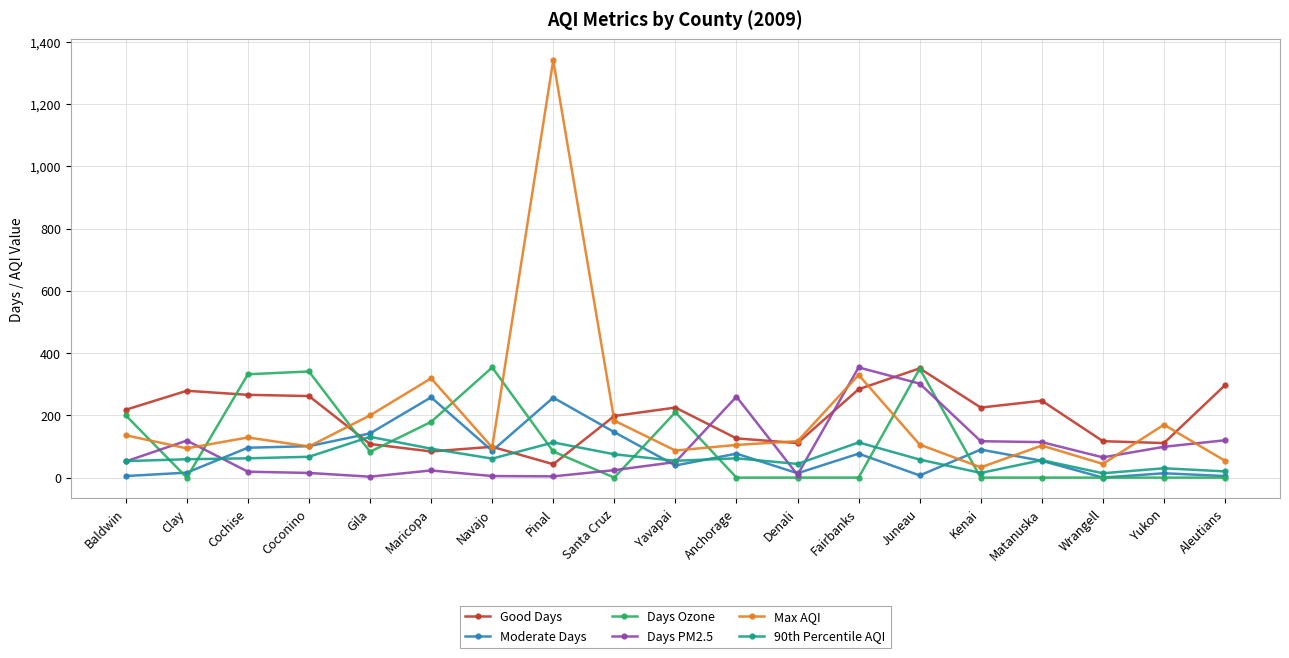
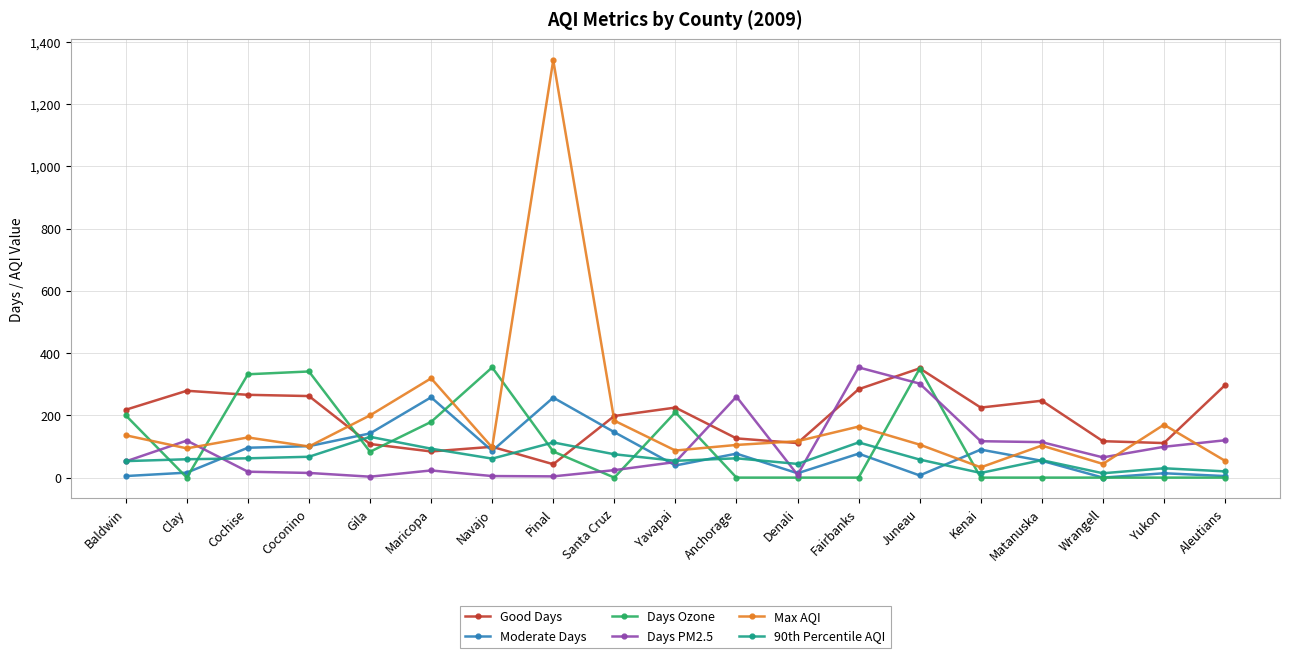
  {
    "Good Days": {
      "Baldwin": "220",
      "Clay": "280",
      "Cochise": "270",
      "Coconino": "260",
      "Gila": "110",
      "Maricopa": "80",
      "Pinal": "40",
      "Santa Cruz": "200",
      "Yavapai": "230",
      "Anchorage": "130",
      "Fairbanks": "280",
      "Kenai": "230",
      "Matanuska": "250",
      "Wrangell": "120",
      "Yukon": "110",
      "Aleutians": "300"
    },
    "Moderate Days": {
      "Baldwin": "10",
      "Clay": "20",
      "Cochise": "100",
      "Gila": "140",
      "Maricopa": "260",
      "Navajo": "90",
      "Pinal": "260",
      "Santa Cruz": "150",
      "Yavapai": "40",
      "Anchorage": "80",
      "Fairbanks": "80",
      "Juneau": "10",
      "Kenai": "90",
      "Yukon": "10"
    },
    "Days PM2.5": {
      "Clay": "120",
      "Cochise": "20",
      "Coconino": "20",
      "Gila": "0",
      "Maricopa": "20",
      "Navajo": "10",
      "Pinal": "0",
      "Santa Cruz": "20",
      "Anchorage": "260",
      "Fairbanks": "350",
      "Juneau": "300",
      "Kenai": "120",
      "Matanuska": "110",
      "Wrangell": "70",
      "Yukon": "100",
      "Aleutians": "120"
    },
    "Max AQI": {
      "Baldwin": "140",
      "Clay": "90",
      "Cochise": "130",
      "Gila": "200",
      "Maricopa": "320",
      "Pinal": "1,340",
      "Santa Cruz": "180",
      "Yavapai": "90",
      "Anchorage": "110",
-     "Fairbanks": "330",
+     "Fairbanks": "160",
      "Juneau": "110",
      "Kenai": "30",
      "Matanuska": "100",
      "Wrangell": "40",
      "Yukon": "170",
      "Aleutians": "50"
    }
  }
